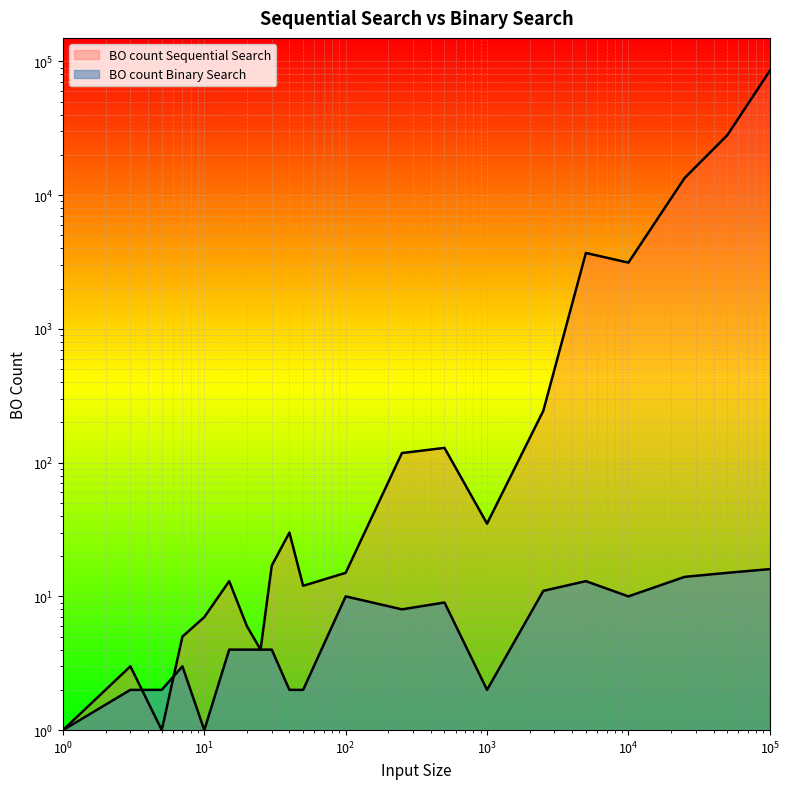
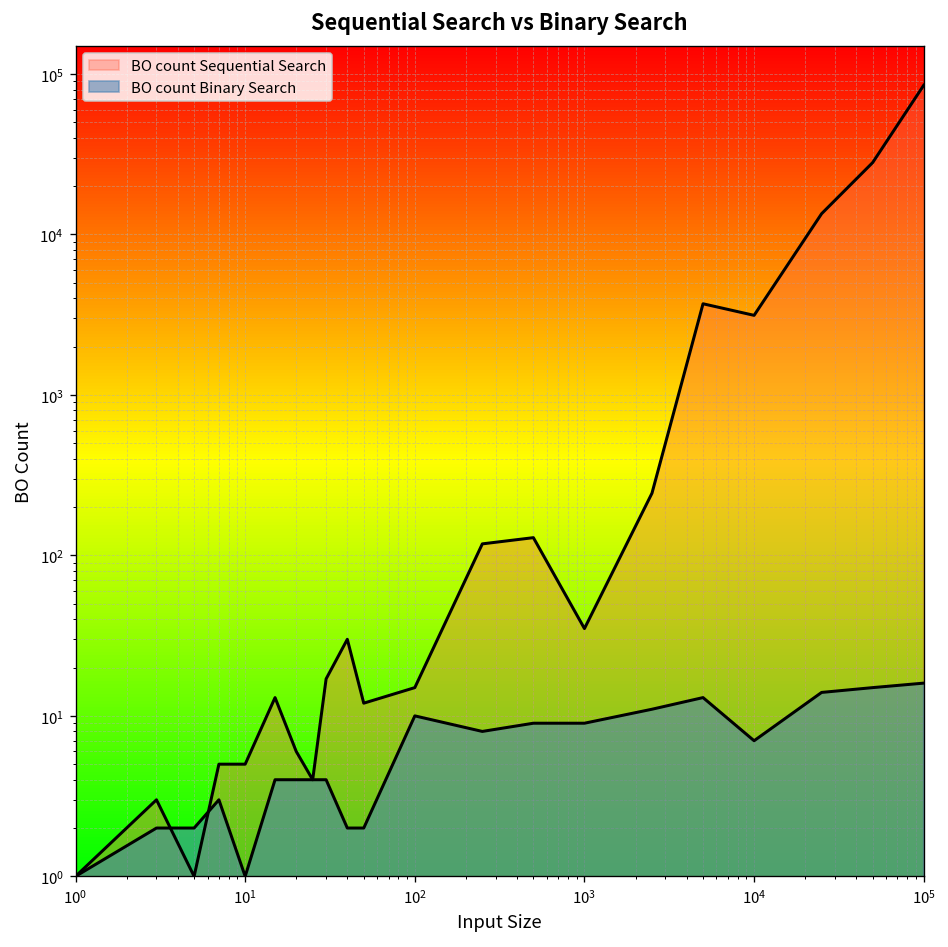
  {
    "BO count Sequential Search": {
-     "10^1": 7,
+     "10^1": 5,
      "10^2": 15,
      "10^3": 35,
      "10^4": 3100,
      "10^5": 90000
    },
    "BO count Binary Search": {
      "10^1": 1,
      "10^2": 10,
-     "10^3": 2,
-     "10^4": 10,
+     "10^3": 9,
+     "10^4": 7,
      "10^5": 16
    }
  }
